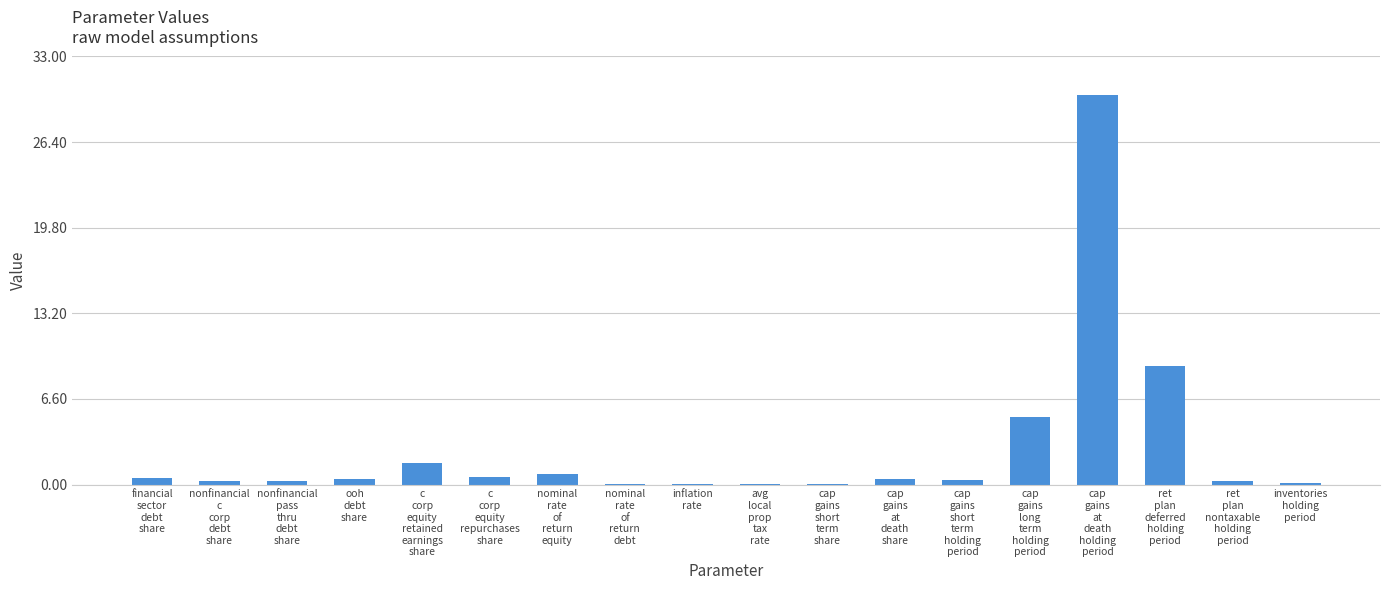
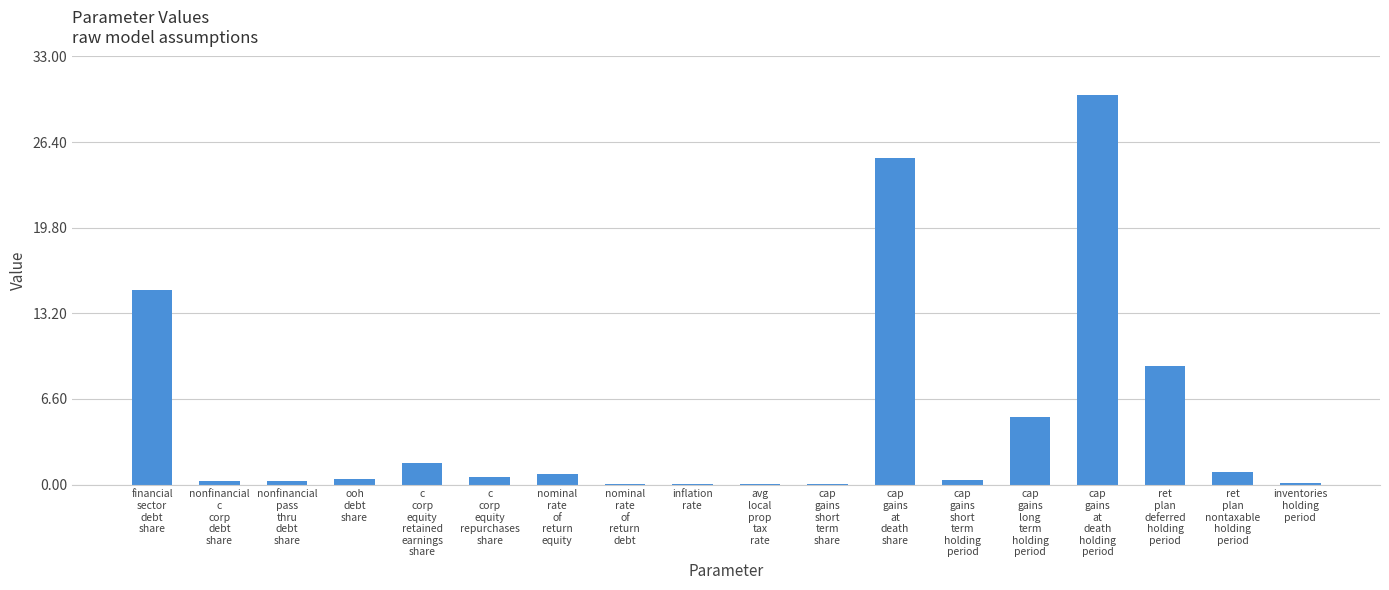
  {
-   "financial sector debt share": 0.5,
+   "financial sector debt share": 15.0,
    "nonfinancial c corp debt share": 0.3,
    "nonfinancial pass thru debt share": 0.3,
    "ooh debt share": 0.4,
    "c corp equity retained earnings share": 1.7,
    "c corp equity repurchases share": 0.6,
    "nominal rate of return equity": 0.8,
-   "cap gains at death share": 0.4,
+   "cap gains at death share": 25.2,
    "cap gains short term holding period": 0.3,
    "cap gains long term holding period": 5.2,
    "cap gains at death holding period": 30.0,
    "ret plan deferred holding period": 9.1,
-   "ret plan nontaxable holding period": 0.3
+   "ret plan nontaxable holding period": 1.0
  }
